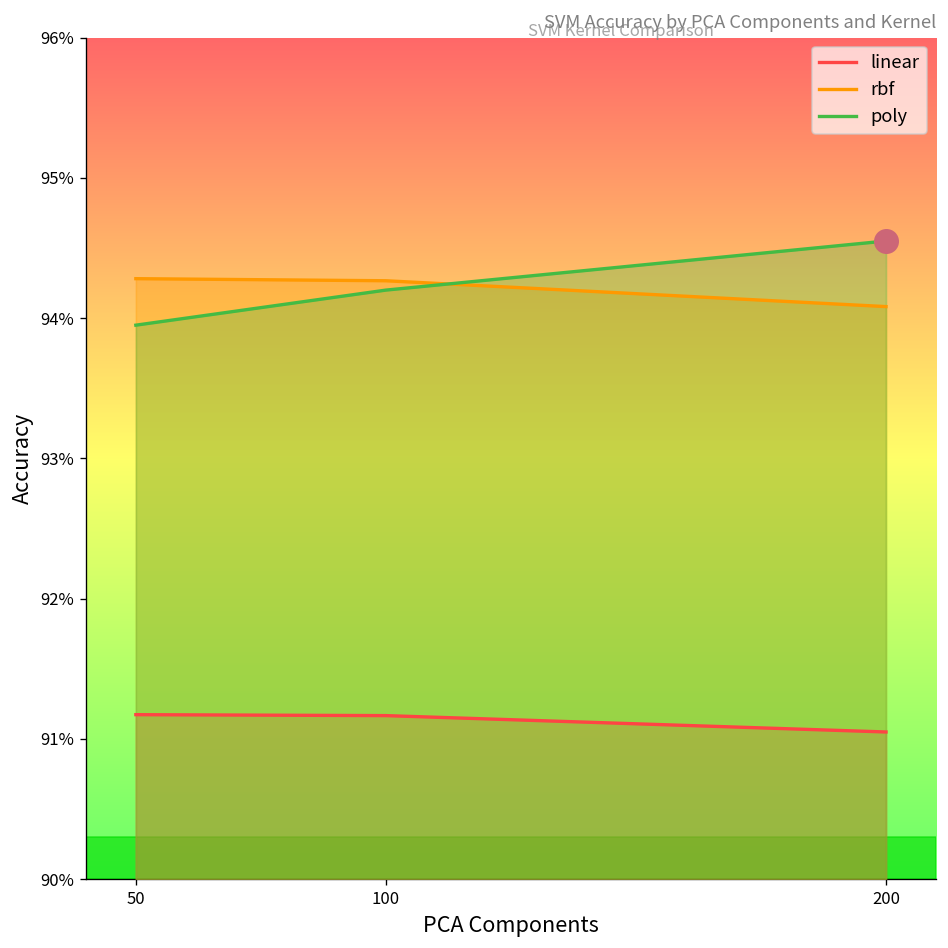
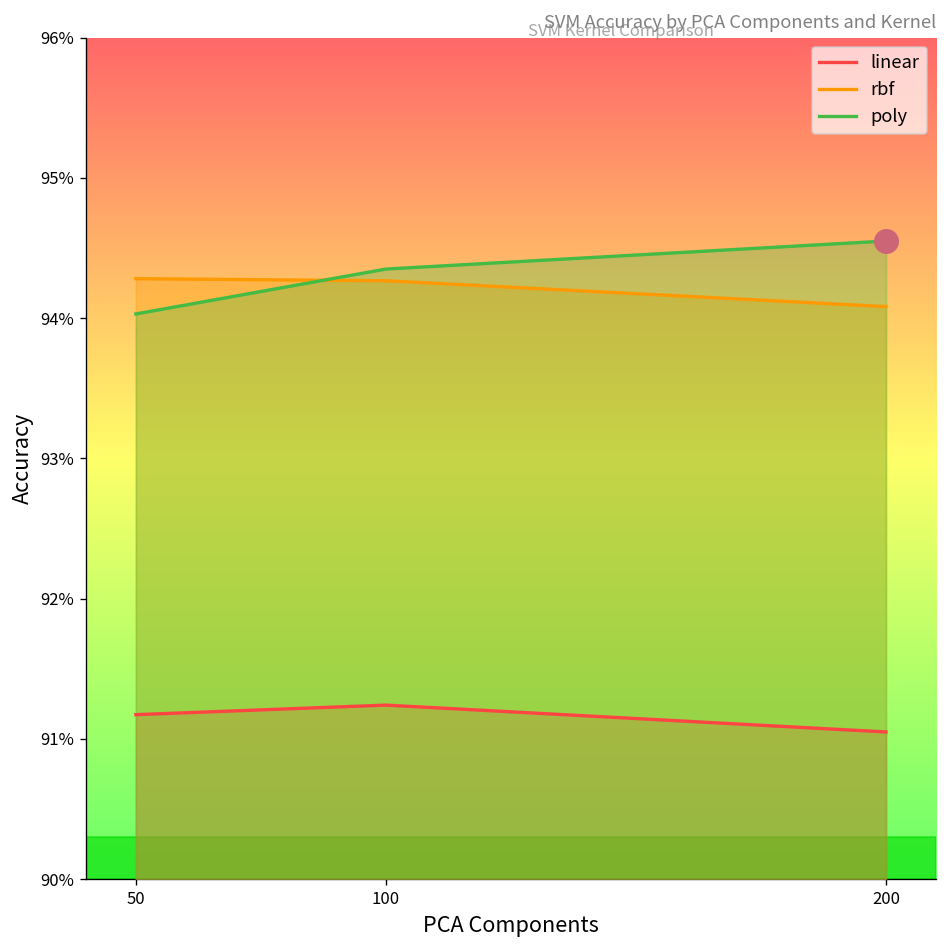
  {
    "linear": {
      "50": "91.17%",
-     "100": "91.17%",
+     "100": "91.24%",
      "200": "91.05%"
    },
    "rbf": {
      "50": "94.28%",
      "100": "94.27%",
      "200": "94.08%"
    },
    "poly": {
-     "50": "93.95%",
-     "100": "94.20%"
+     "50": "94.03%",
+     "100": "94.35%"
    }
  }
